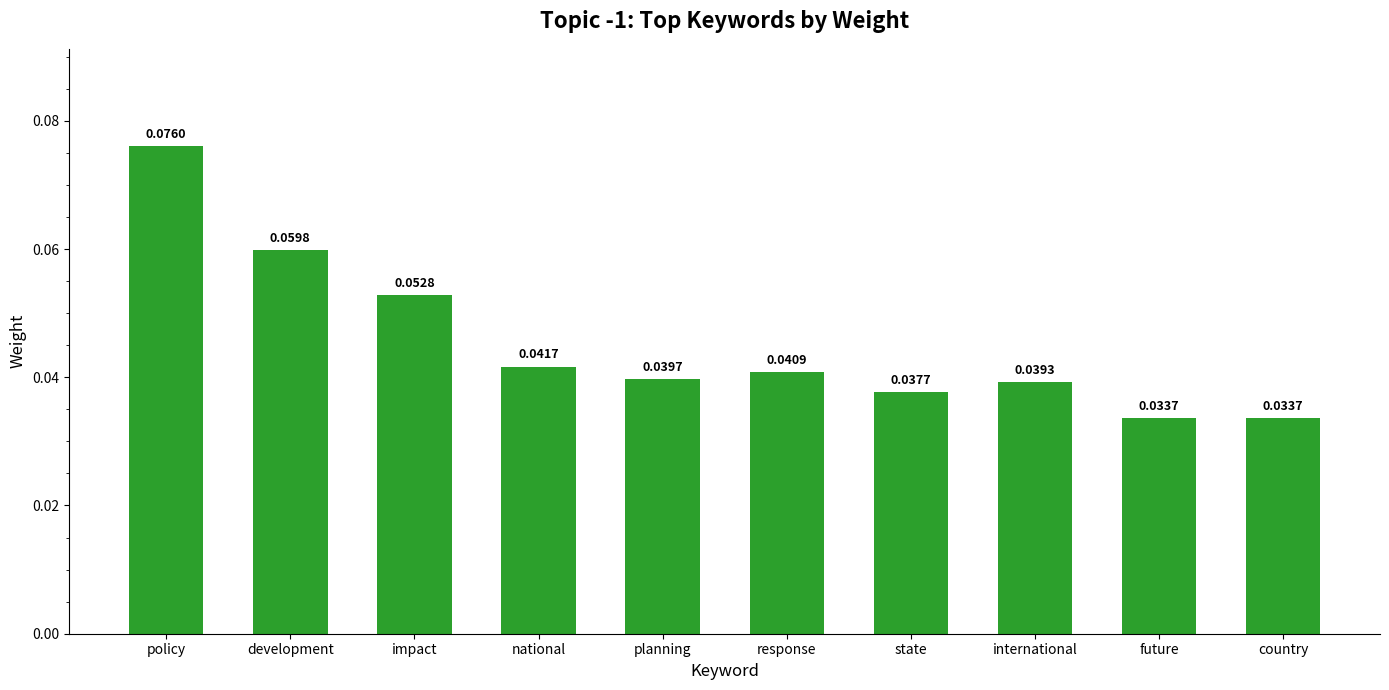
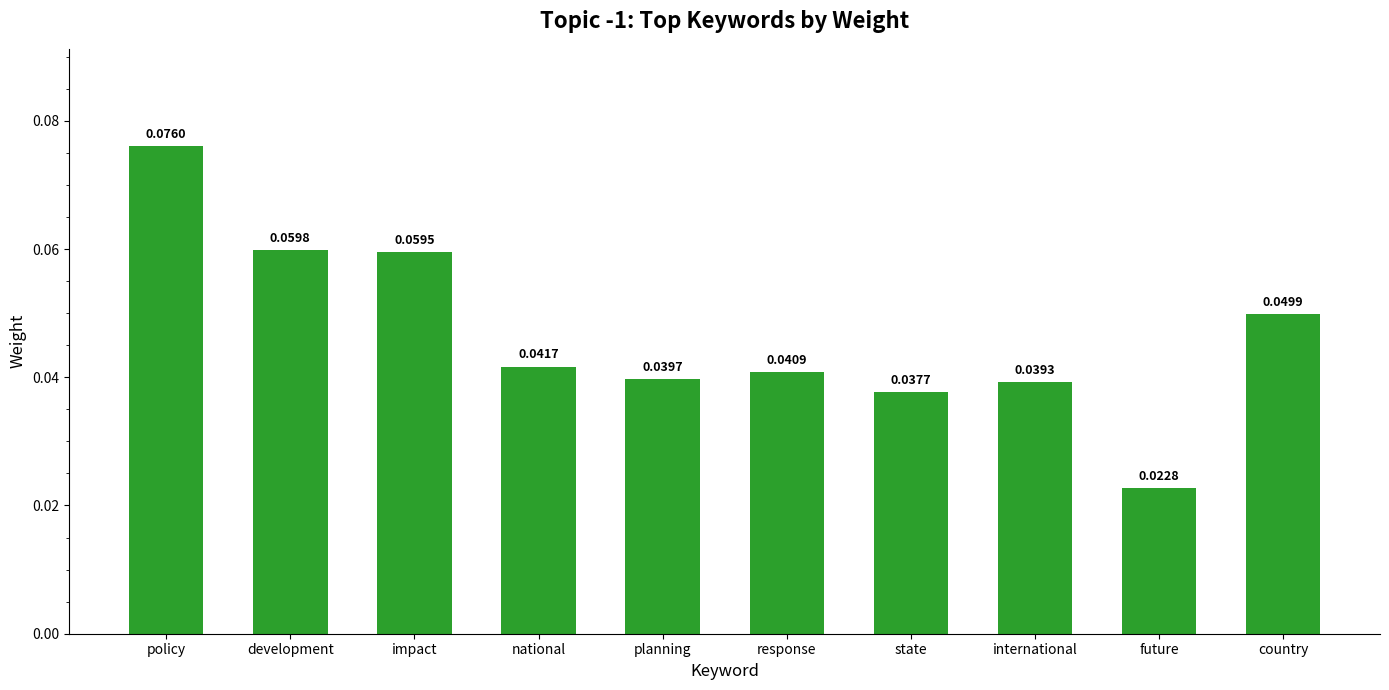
  {
    "policy": 0.0760,
    "development": 0.0598,
-   "impact": 0.0528,
+   "impact": 0.0595,
    "national": 0.0417,
    "planning": 0.0397,
    "response": 0.0409,
    "state": 0.0377,
    "international": 0.0393,
-   "future": 0.0337,
-   "country": 0.0337
+   "future": 0.0228,
+   "country": 0.0499
  }
